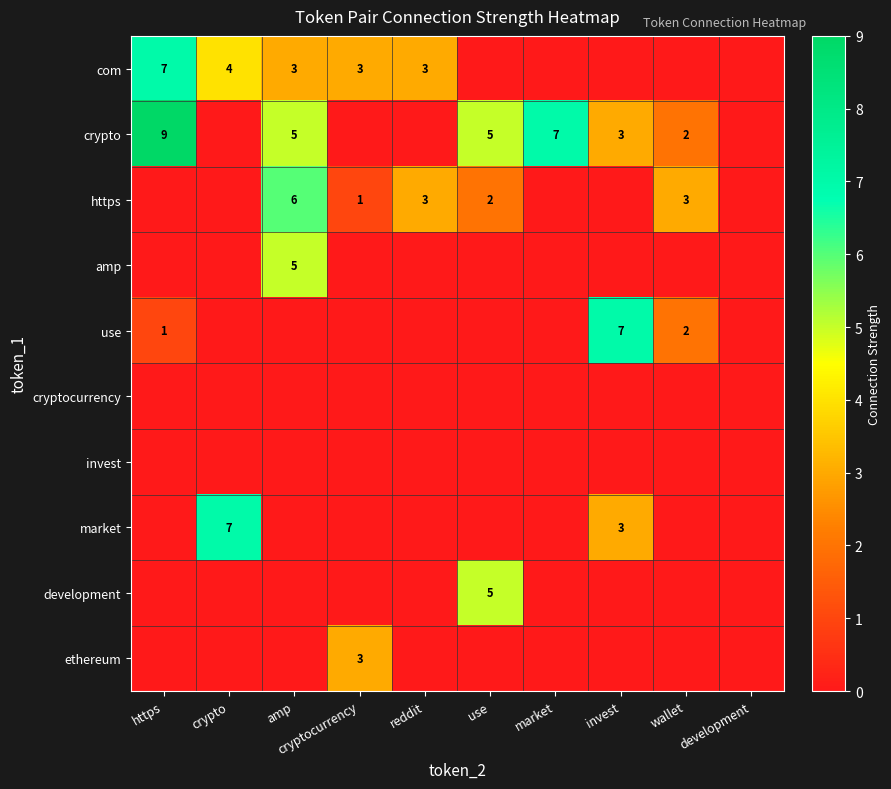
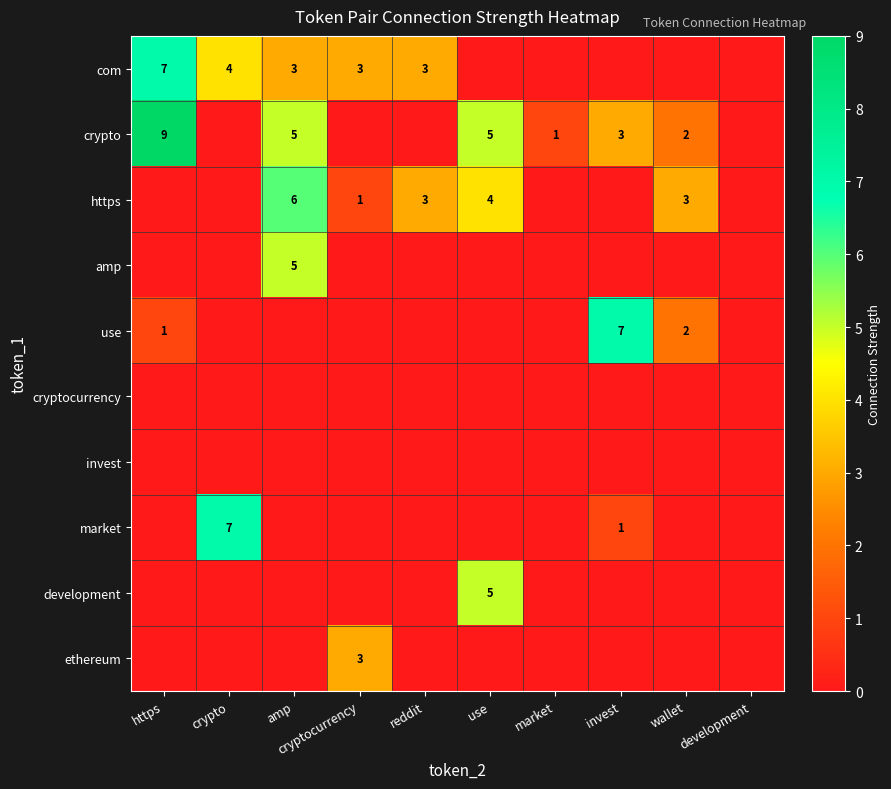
  {
    "com": {
      "https": 7,
      "crypto": 4,
      "amp": 3,
      "cryptocurrency": 3,
      "reddit": 3
    },
    "crypto": {
      "https": 9,
      "amp": 5,
      "use": 5,
-     "market": 7,
+     "market": 1,
      "invest": 3,
      "wallet": 2
    },
    "https": {
      "amp": 6,
      "cryptocurrency": 1,
      "reddit": 3,
-     "use": 2,
+     "use": 4,
      "wallet": 3
    },
    "amp": {
      "amp": 5
    },
    "use": {
      "https": 1,
      "invest": 7,
      "wallet": 2
    },
    "market": {
      "crypto": 7,
-     "invest": 3
+     "invest": 1
    },
    "development": {
      "use": 5
    },
    "ethereum": {
      "cryptocurrency": 3
    }
  }
